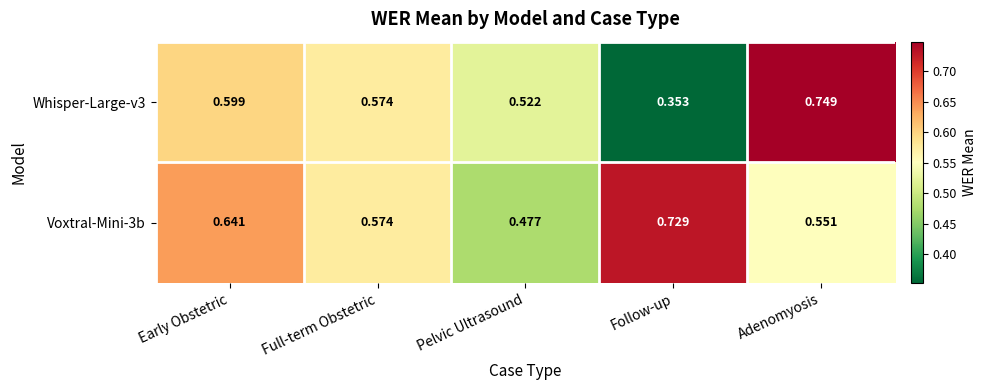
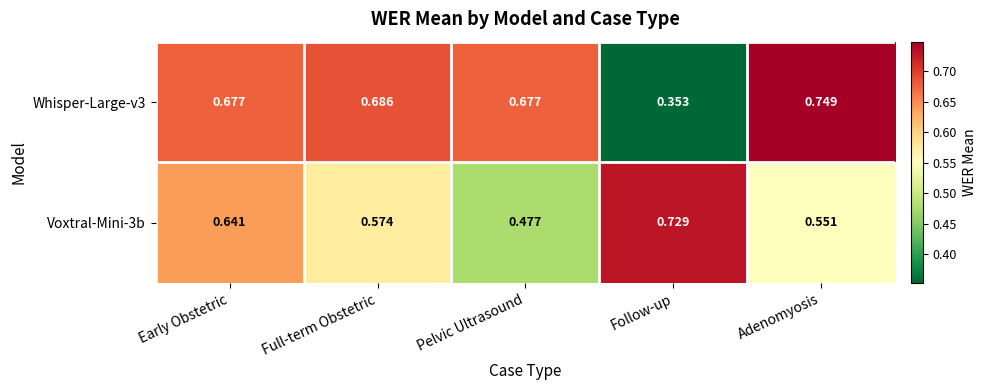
  {
    "Whisper-Large-v3": {
-     "Early Obstetric": 0.599,
-     "Full-term Obstetric": 0.574,
-     "Pelvic Ultrasound": 0.522,
+     "Early Obstetric": 0.677,
+     "Full-term Obstetric": 0.686,
+     "Pelvic Ultrasound": 0.677,
      "Follow-up": 0.353,
      "Adenomyosis": 0.749
    },
    "Voxtral-Mini-3b": {
      "Early Obstetric": 0.641,
      "Full-term Obstetric": 0.574,
      "Pelvic Ultrasound": 0.477,
      "Follow-up": 0.729,
      "Adenomyosis": 0.551
    }
  }
